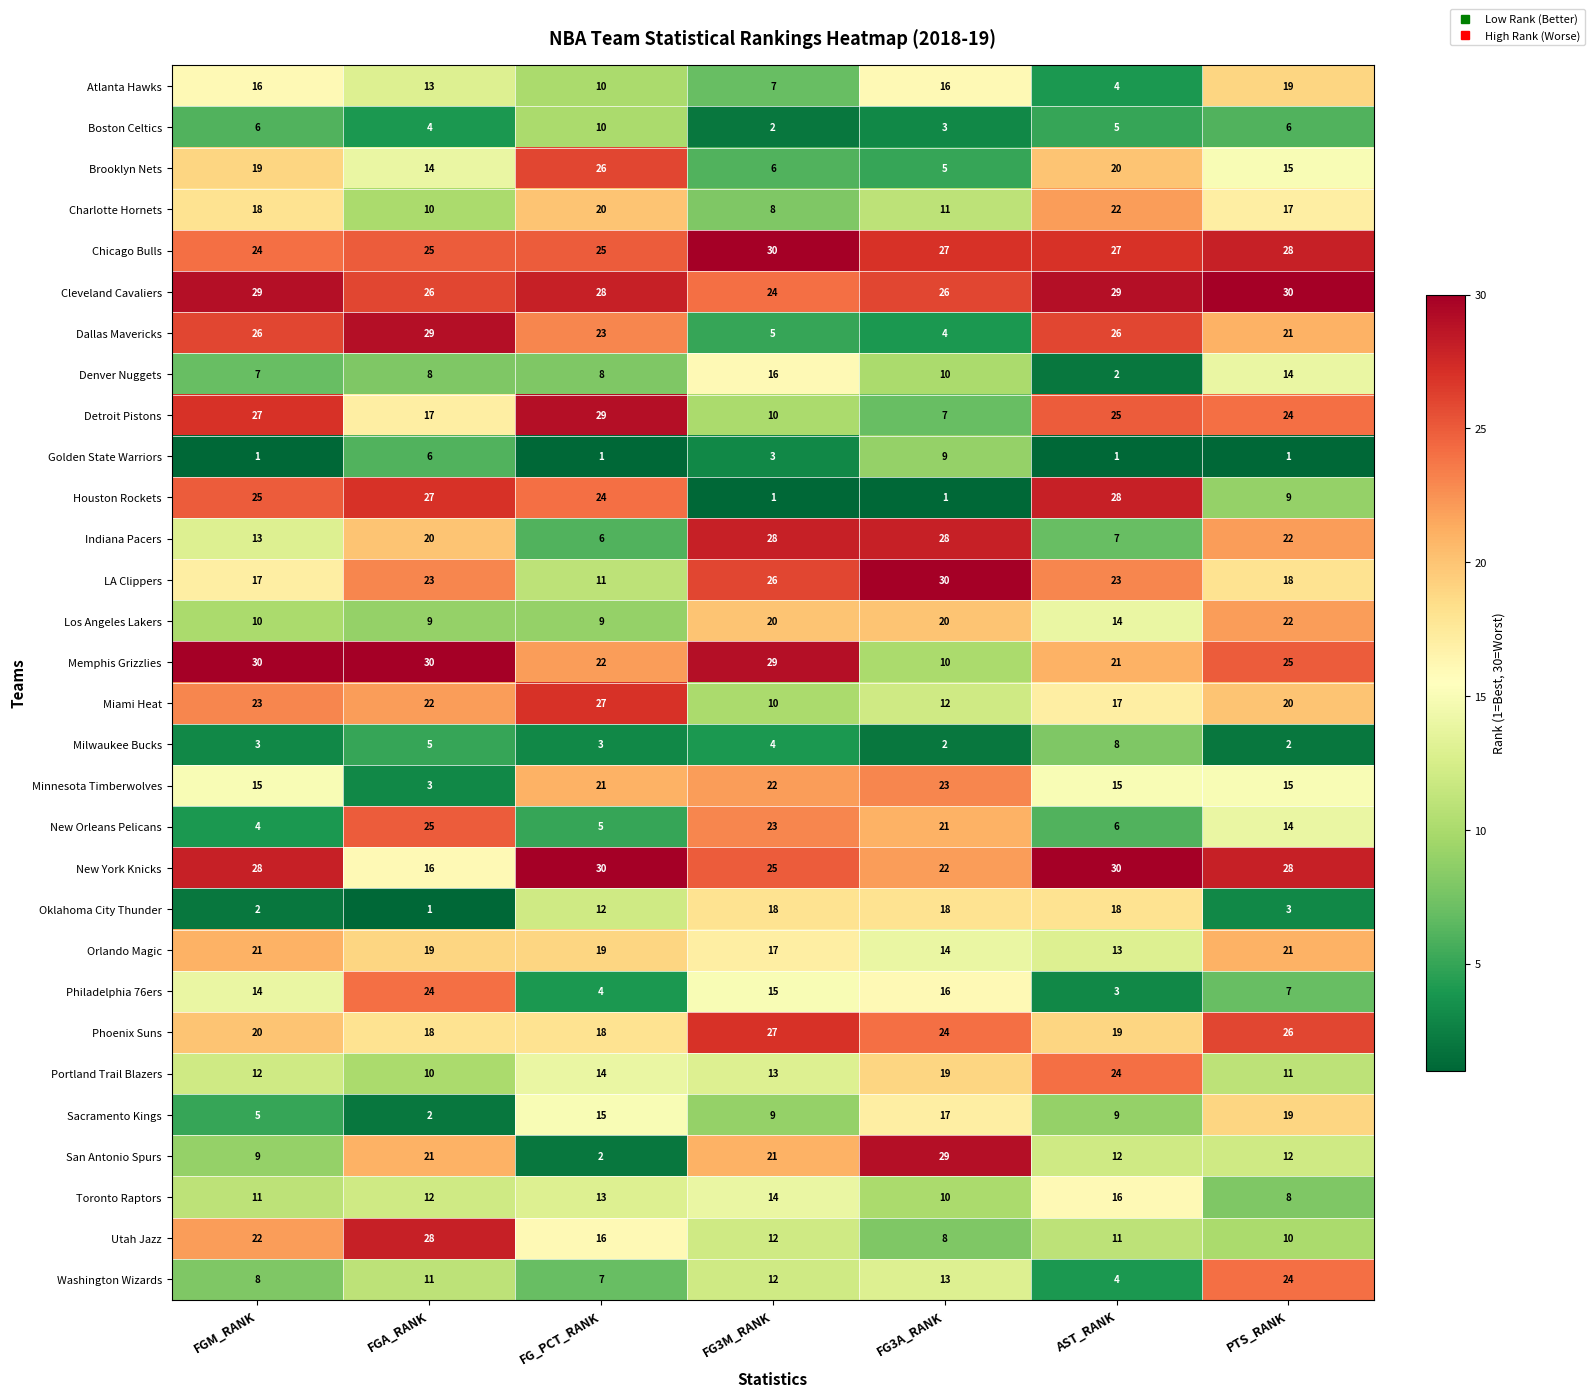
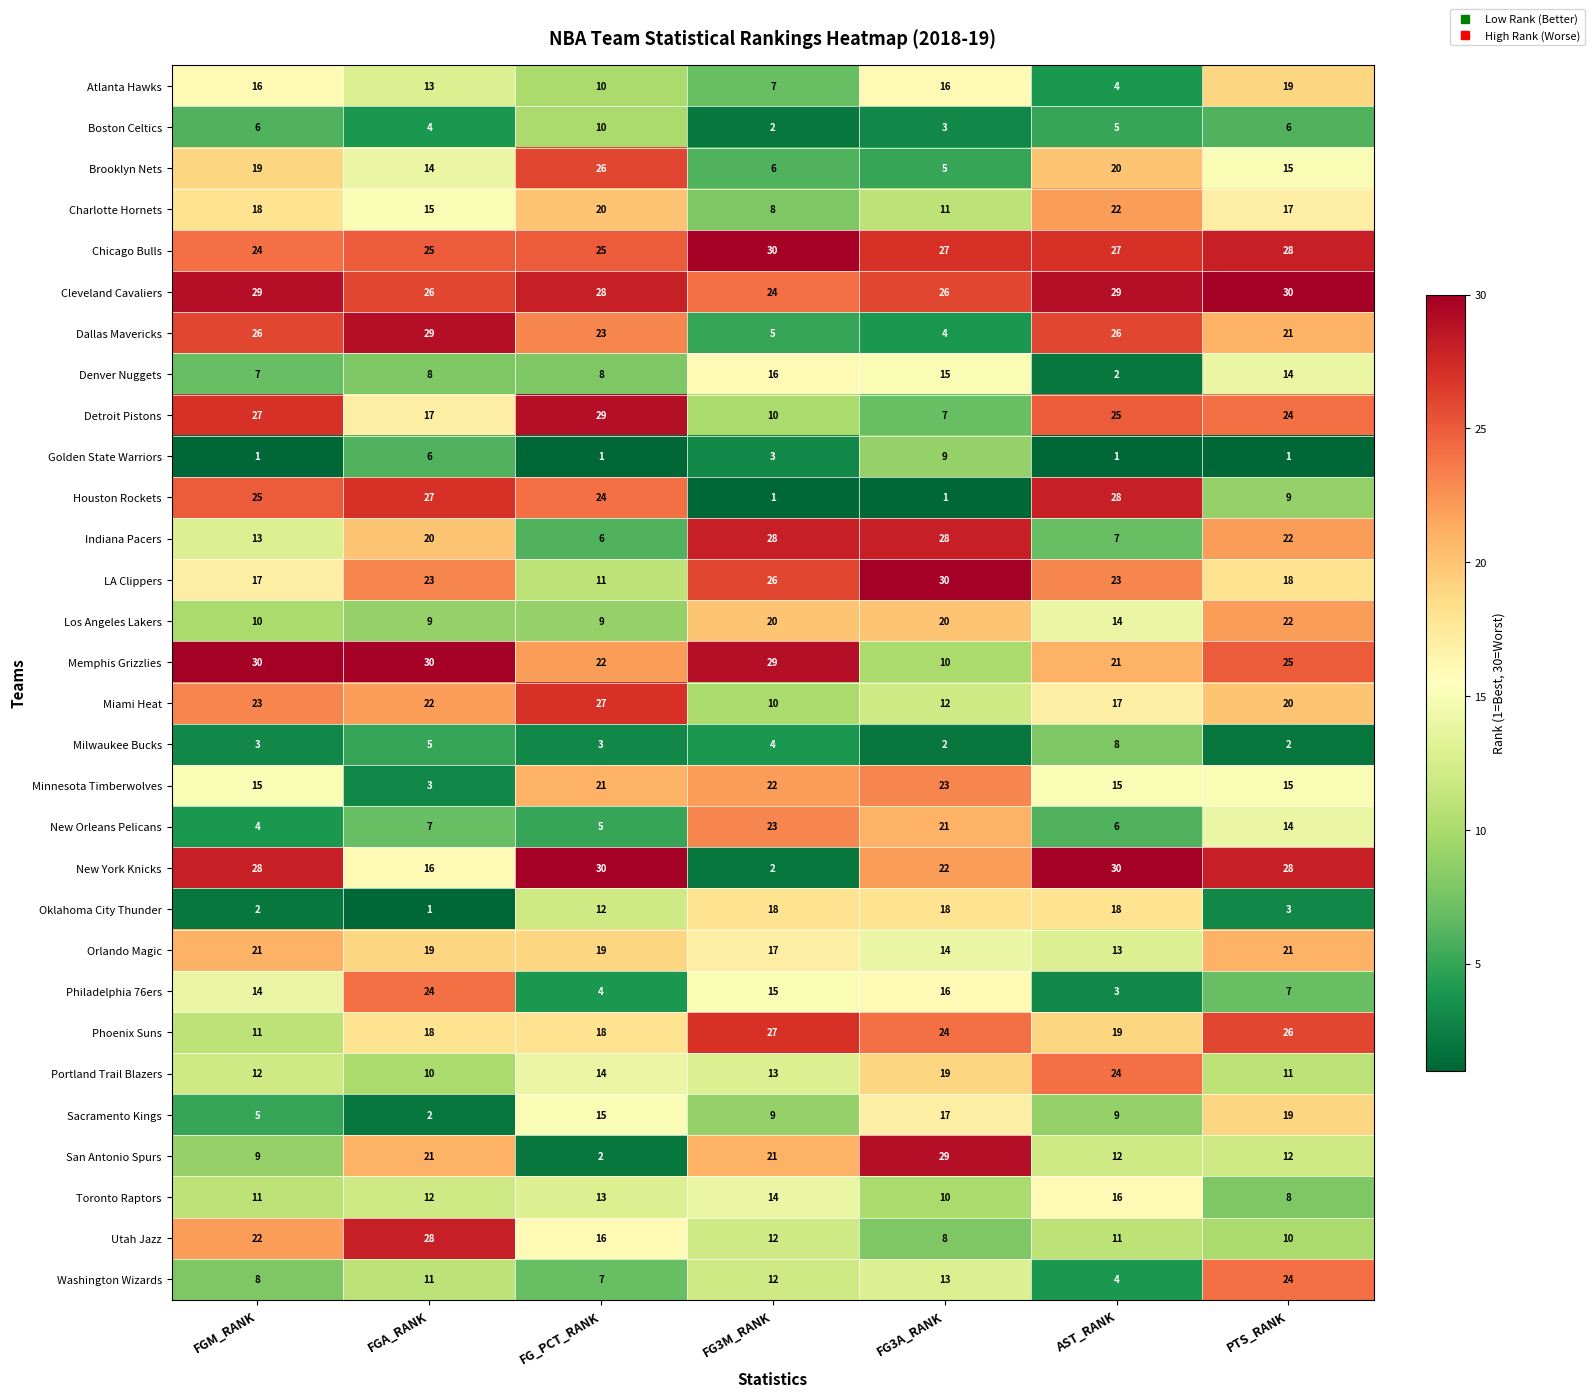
  {
    "Charlotte Hornets": {
      "FGM_RANK": 18,
-     "FGA_RANK": 10,
+     "FGA_RANK": 15,
      "FG_PCT_RANK": 20,
      "FG3M_RANK": 8,
      "FG3A_RANK": 11,
      "AST_RANK": 22,
      "PTS_RANK": 17
    },
    "Denver Nuggets": {
      "FGM_RANK": 7,
      "FGA_RANK": 8,
      "FG_PCT_RANK": 8,
      "FG3M_RANK": 16,
-     "FG3A_RANK": 10,
+     "FG3A_RANK": 15,
      "AST_RANK": 2,
      "PTS_RANK": 14
    },
    "New Orleans Pelicans": {
      "FGM_RANK": 4,
-     "FGA_RANK": 25,
+     "FGA_RANK": 7,
      "FG_PCT_RANK": 5,
      "FG3M_RANK": 23,
      "FG3A_RANK": 21,
      "AST_RANK": 6,
      "PTS_RANK": 14
    },
    "New York Knicks": {
      "FGM_RANK": 28,
      "FGA_RANK": 16,
      "FG_PCT_RANK": 30,
-     "FG3M_RANK": 25,
+     "FG3M_RANK": 2,
      "FG3A_RANK": 22,
      "AST_RANK": 30,
      "PTS_RANK": 28
    },
    "Phoenix Suns": {
-     "FGM_RANK": 20,
+     "FGM_RANK": 11,
      "FGA_RANK": 18,
      "FG_PCT_RANK": 18,
      "FG3M_RANK": 27,
      "FG3A_RANK": 24,
      "AST_RANK": 19,
      "PTS_RANK": 26
    }
  }
